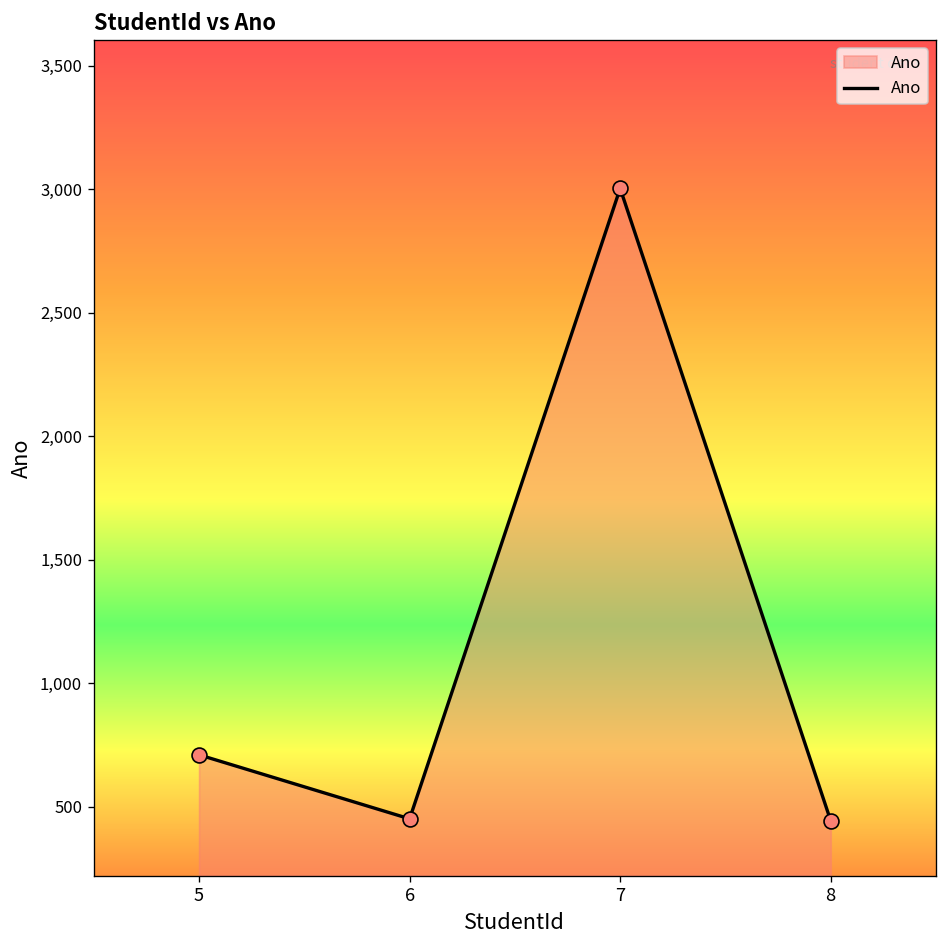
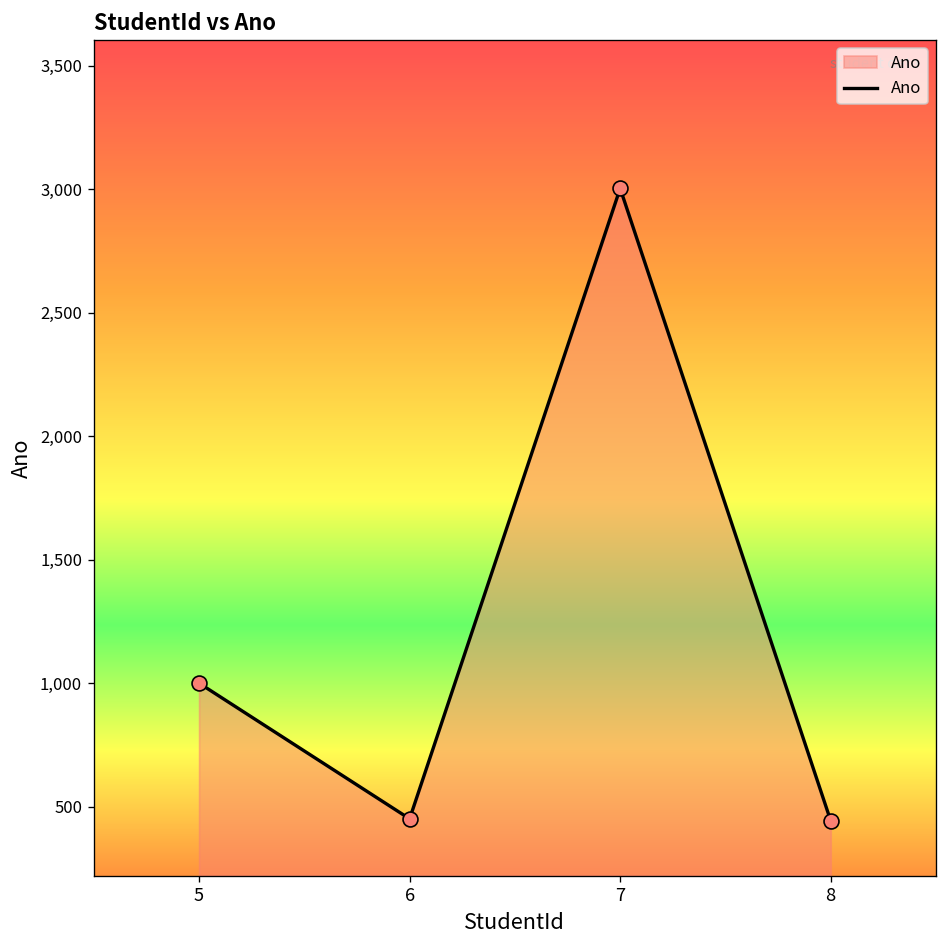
  {
-   "5": "710",
+   "5": "1,000",
    "6": "450",
    "7": "3,000",
    "8": "440"
  }
